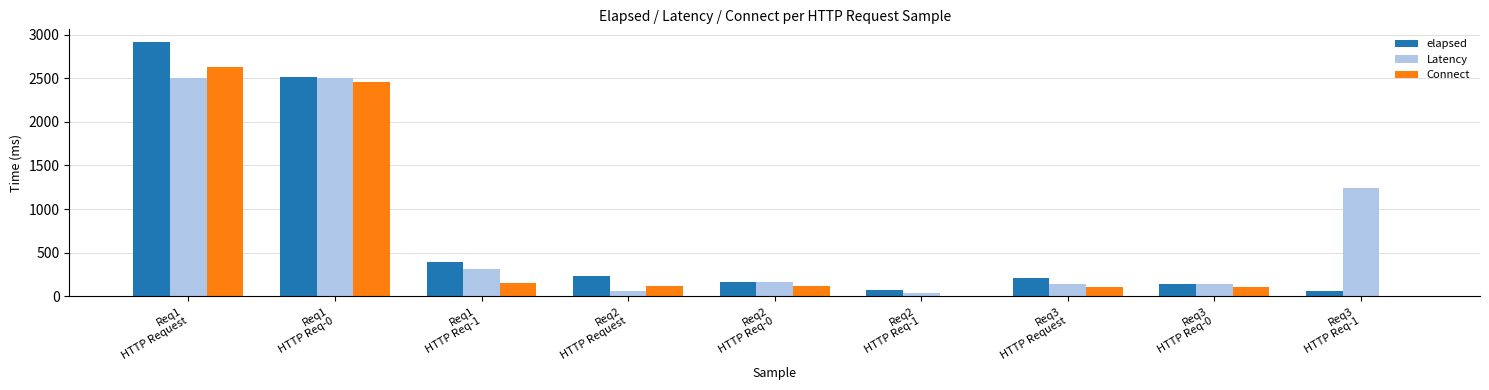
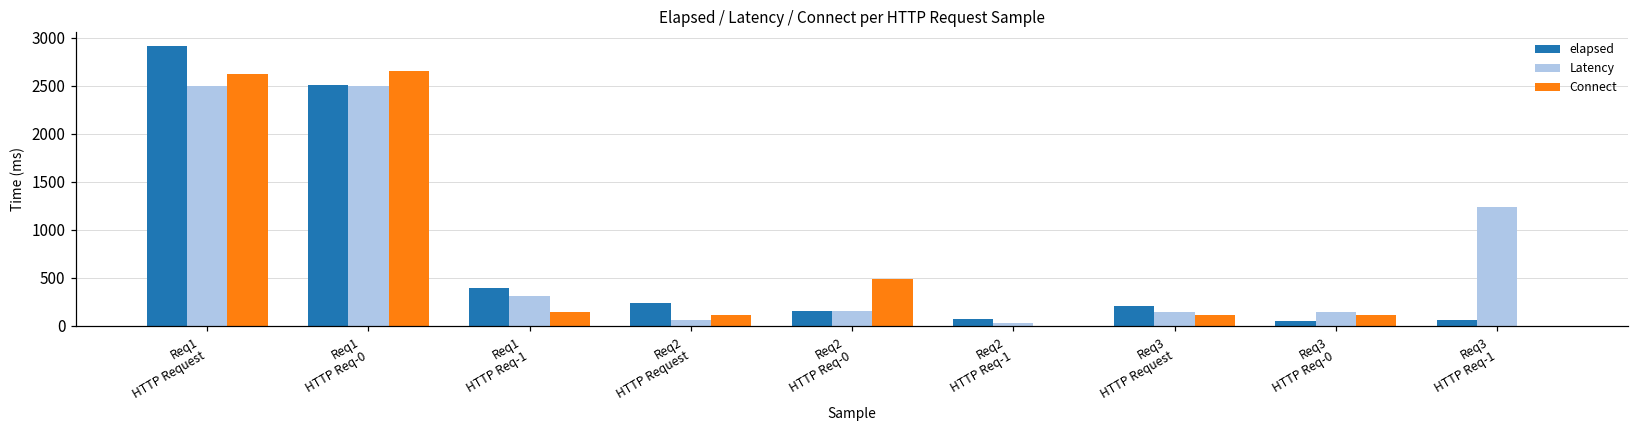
  {
    "elapsed": {
      "Req1 HTTP Request": 2900,
      "Req1 HTTP Req-0": 2500,
      "Req1 HTTP Req-1": 400,
      "Req2 HTTP Request": 200,
      "Req2 HTTP Req-0": 200,
      "Req2 HTTP Req-1": 100,
      "Req3 HTTP Request": 200,
-     "Req3 HTTP Req-0": 150,
+     "Req3 HTTP Req-0": 50,
      "Req3 HTTP Req-1": 100
    },
    "Latency": {
      "Req1 HTTP Request": 2500,
      "Req1 HTTP Req-0": 2500,
      "Req1 HTTP Req-1": 300,
      "Req2 HTTP Request": 100,
      "Req2 HTTP Req-0": 200,
      "Req2 HTTP Req-1": 0,
      "Req3 HTTP Request": 100,
      "Req3 HTTP Req-0": 100,
      "Req3 HTTP Req-1": 1200
    },
    "Connect": {
      "Req1 HTTP Request": 2600,
-     "Req1 HTTP Req-0": 2500,
+     "Req1 HTTP Req-0": 2700,
      "Req1 HTTP Req-1": 100,
      "Req2 HTTP Request": 100,
-     "Req2 HTTP Req-0": 100,
+     "Req2 HTTP Req-0": 500,
      "Req2 HTTP Req-1": 0,
      "Req3 HTTP Request": 100,
      "Req3 HTTP Req-0": 100,
      "Req3 HTTP Req-1": 0
    }
  }
